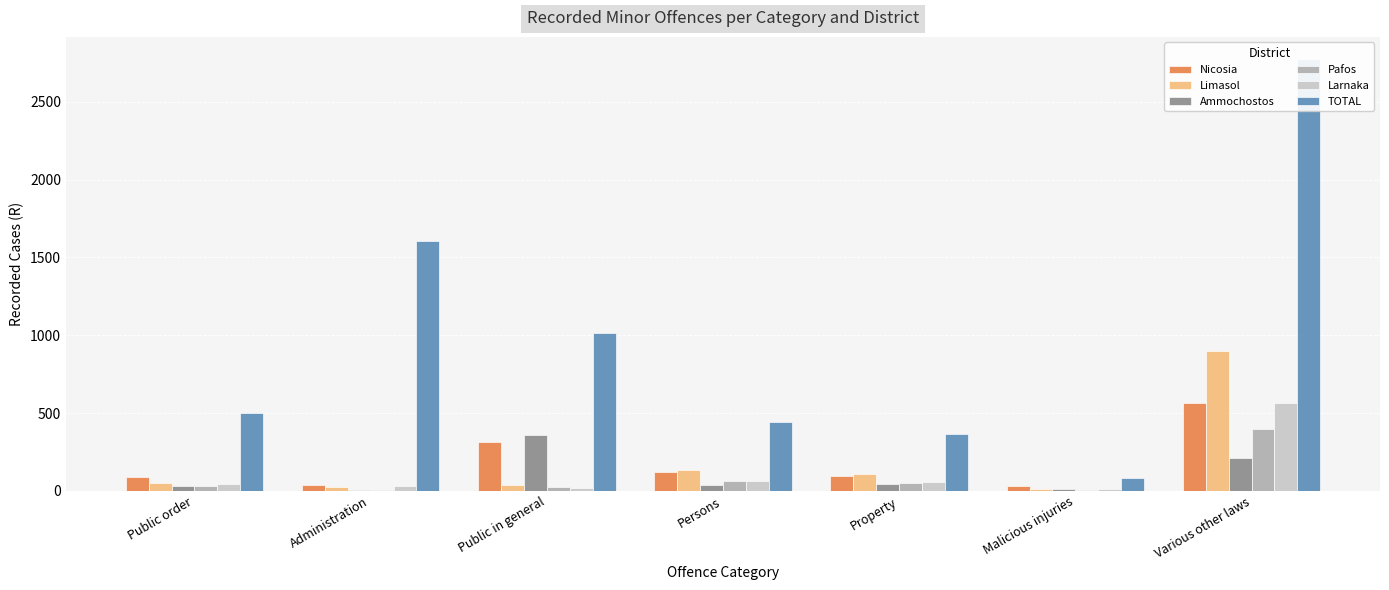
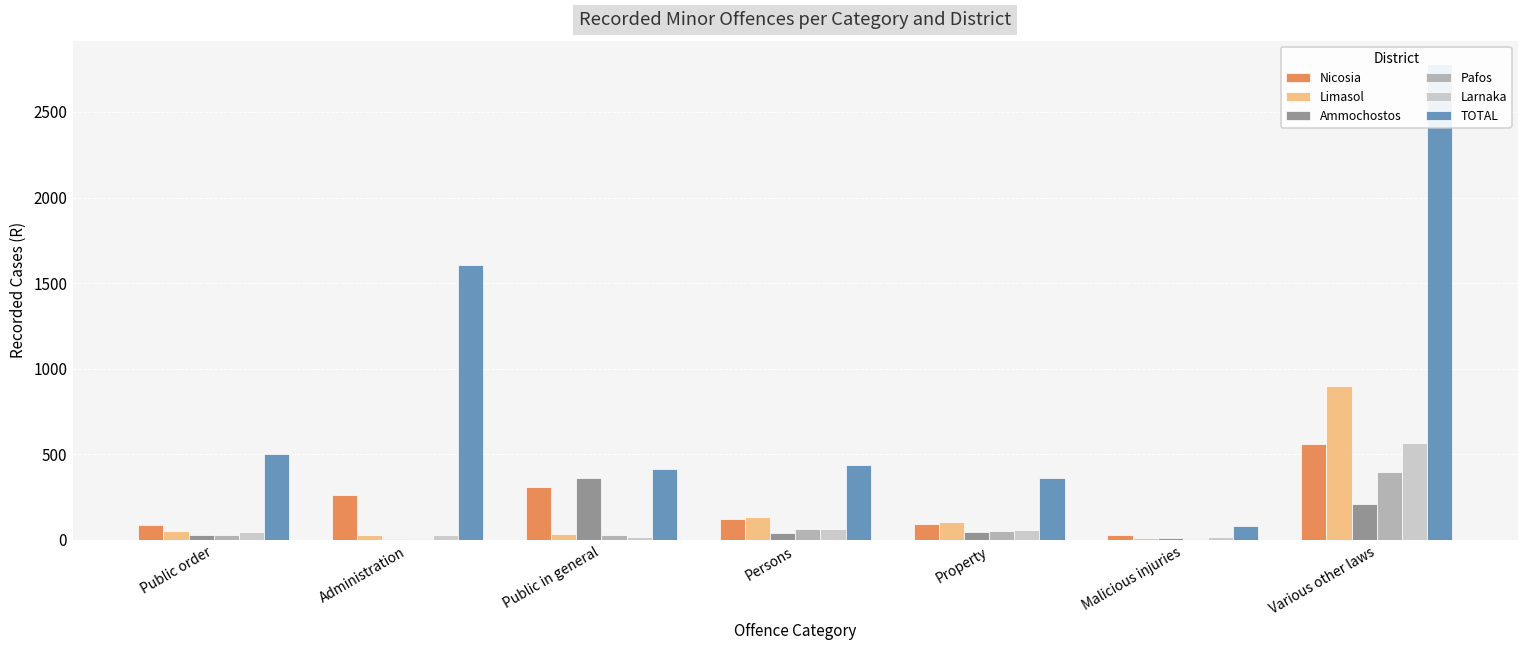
  {
    "Nicosia": {
      "Public order": 90,
-     "Administration": 40,
+     "Administration": 260,
      "Public in general": 310,
      "Persons": 120,
      "Property": 100,
      "Malicious injuries": 30,
      "Various other laws": 560
    },
    "Limasol": {
      "Public order": 50,
      "Administration": 30,
      "Public in general": 40,
      "Persons": 140,
      "Property": 110,
      "Various other laws": 900
    },
    "Ammochostos": {
      "Public order": 30,
      "Public in general": 360,
      "Persons": 40,
      "Property": 50,
      "Various other laws": 210
    },
    "TOTAL": {
      "Public order": 500,
      "Administration": 1610,
-     "Public in general": 1020,
+     "Public in general": 420,
      "Persons": 440,
      "Property": 360,
      "Malicious injuries": 80
    }
  }
